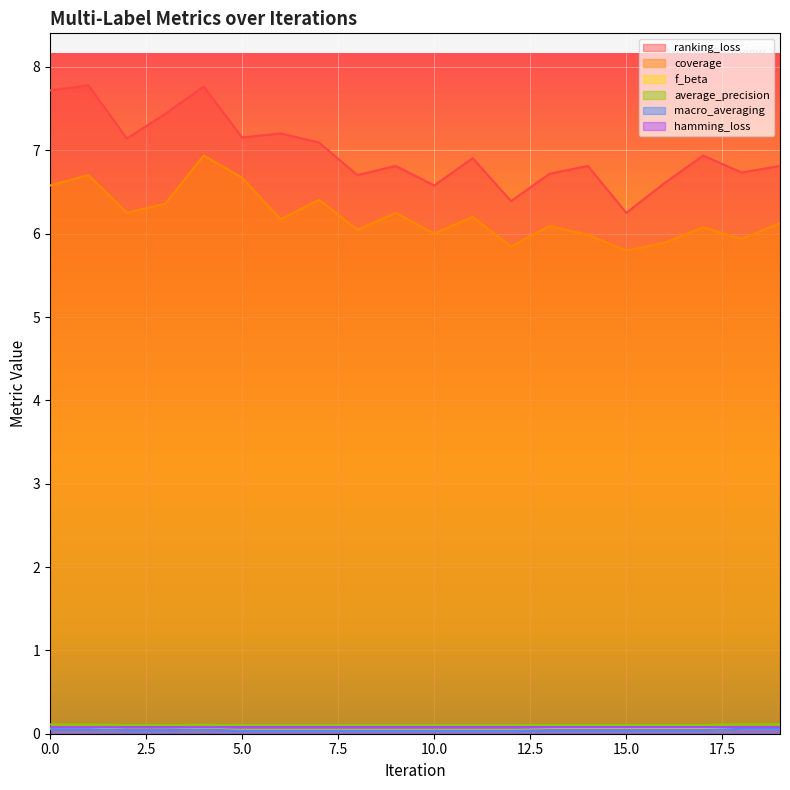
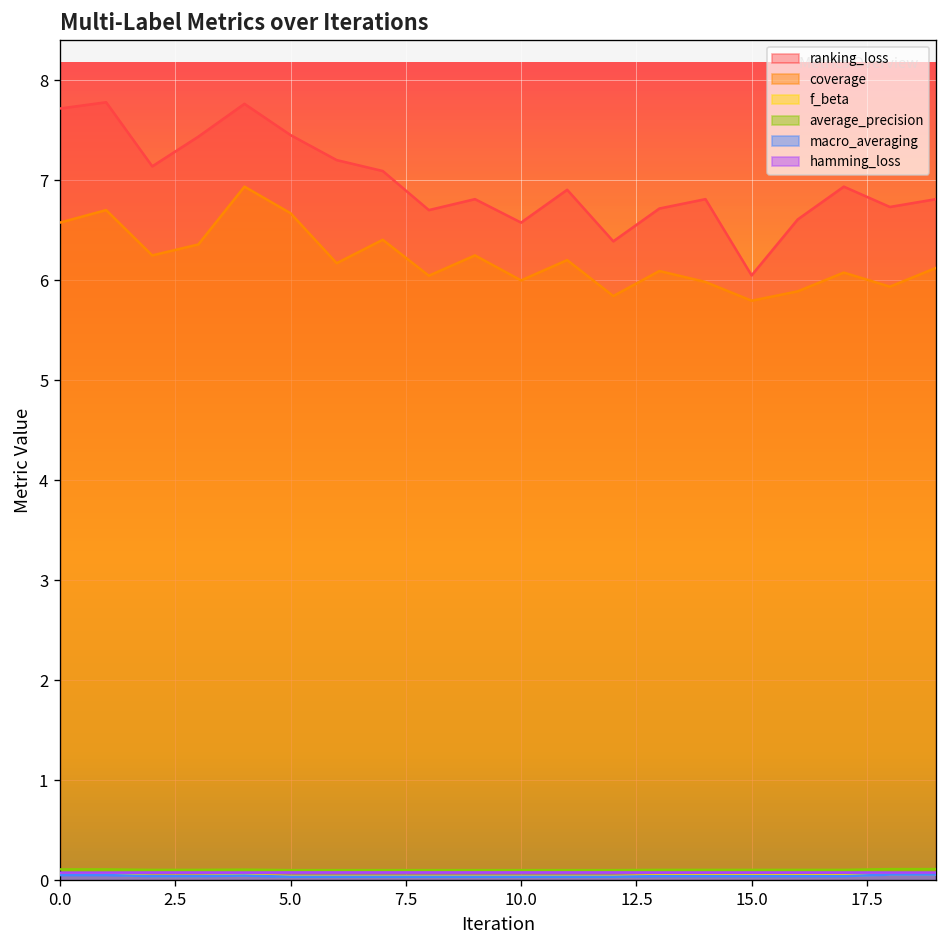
  {
    "ranking_loss": {
      "0.0": 7.7,
-     "5.0": 7.2,
+     "5.0": 7.5,
      "10.0": 6.6,
-     "15.0": 6.3
+     "15.0": 6.1
    },
    "average_precision": {
      "0.0": 0.1
    }
  }
